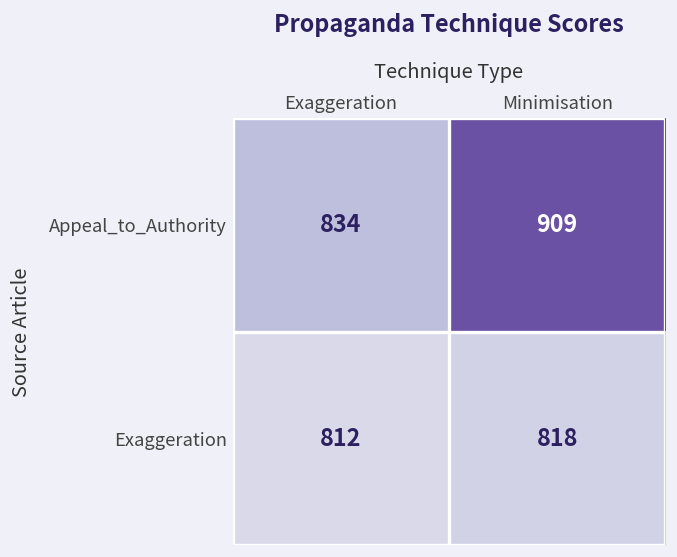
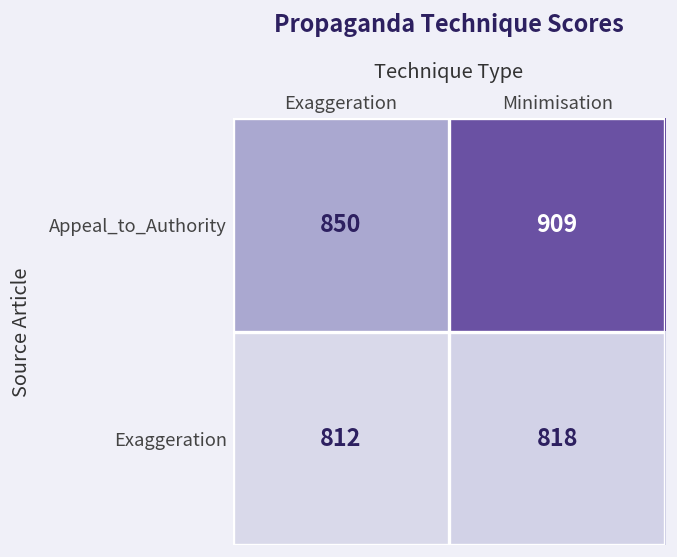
  {
    "Appeal_to_Authority": {
-     "Exaggeration": 834,
+     "Exaggeration": 850,
      "Minimisation": 909
    },
    "Exaggeration": {
      "Exaggeration": 812,
      "Minimisation": 818
    }
  }
